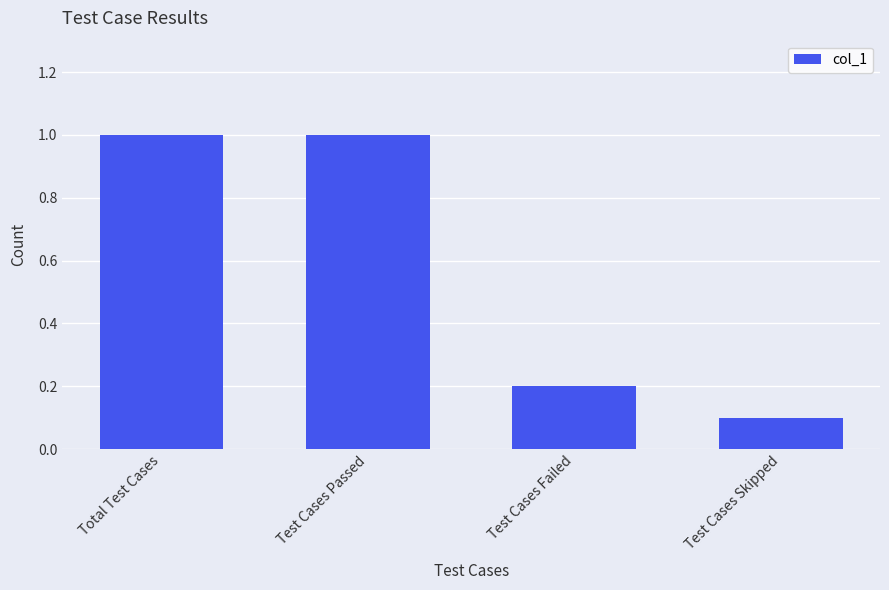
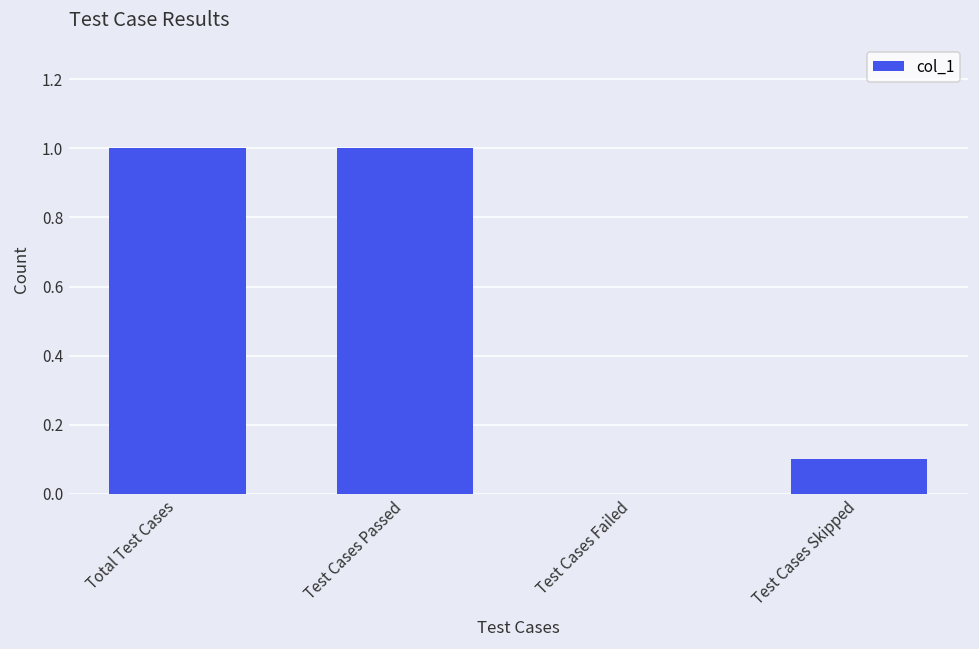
  {
    "Total Test Cases": 1.0,
    "Test Cases Passed": 1.0,
-   "Test Cases Failed": 0.2,
+   "Test Cases Failed": 0.0,
    "Test Cases Skipped": 0.1
  }
